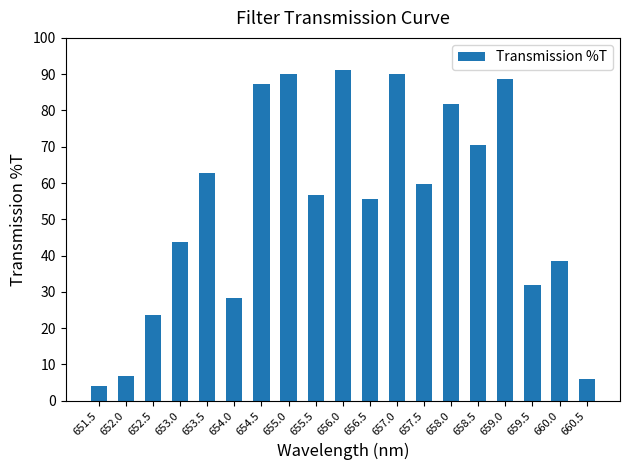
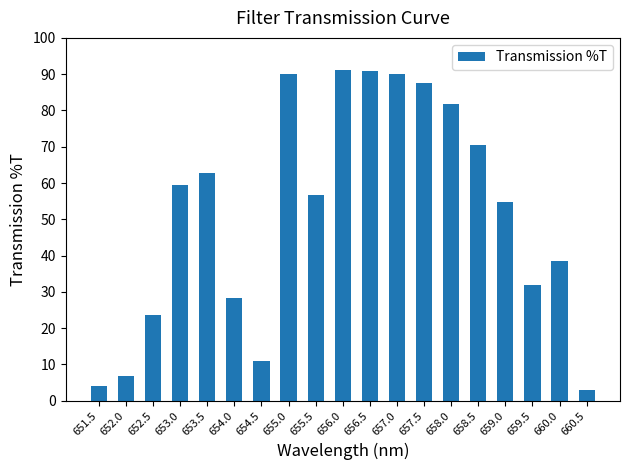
  {
    "651.5": 4,
    "652.0": 7,
    "652.5": 24,
-   "653.0": 44,
+   "653.0": 59,
    "653.5": 63,
    "654.0": 28,
-   "654.5": 87,
+   "654.5": 11,
    "655.0": 90,
    "655.5": 57,
    "656.0": 91,
-   "656.5": 56,
+   "656.5": 91,
    "657.0": 90,
-   "657.5": 60,
+   "657.5": 88,
    "658.0": 82,
    "658.5": 71,
-   "659.0": 89,
+   "659.0": 55,
    "659.5": 32,
    "660.0": 38,
-   "660.5": 6
+   "660.5": 3
  }
